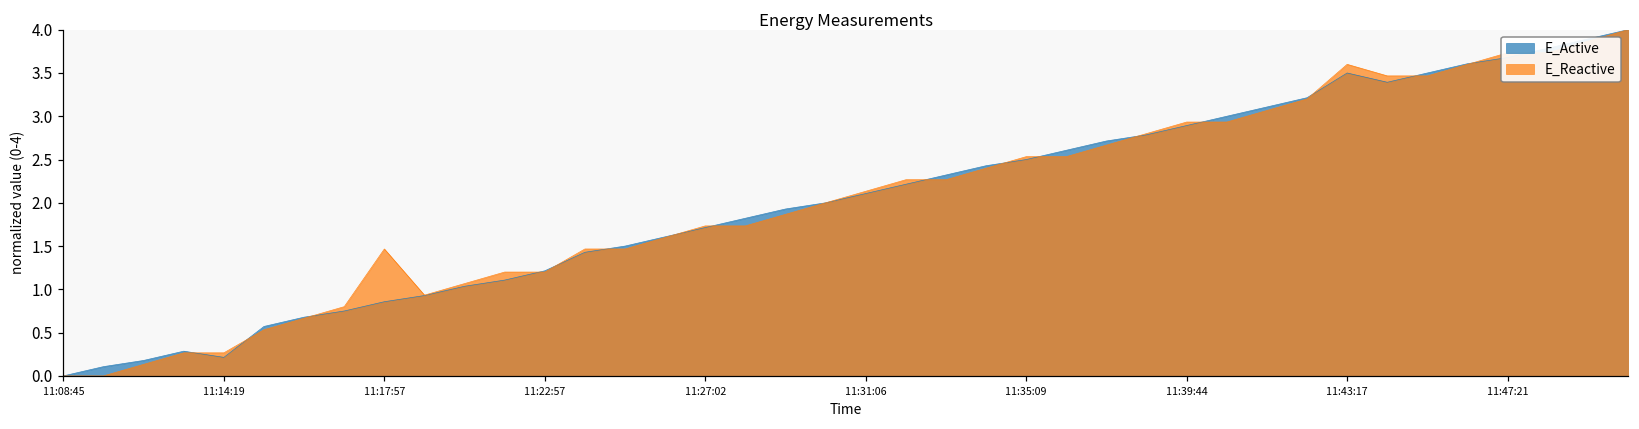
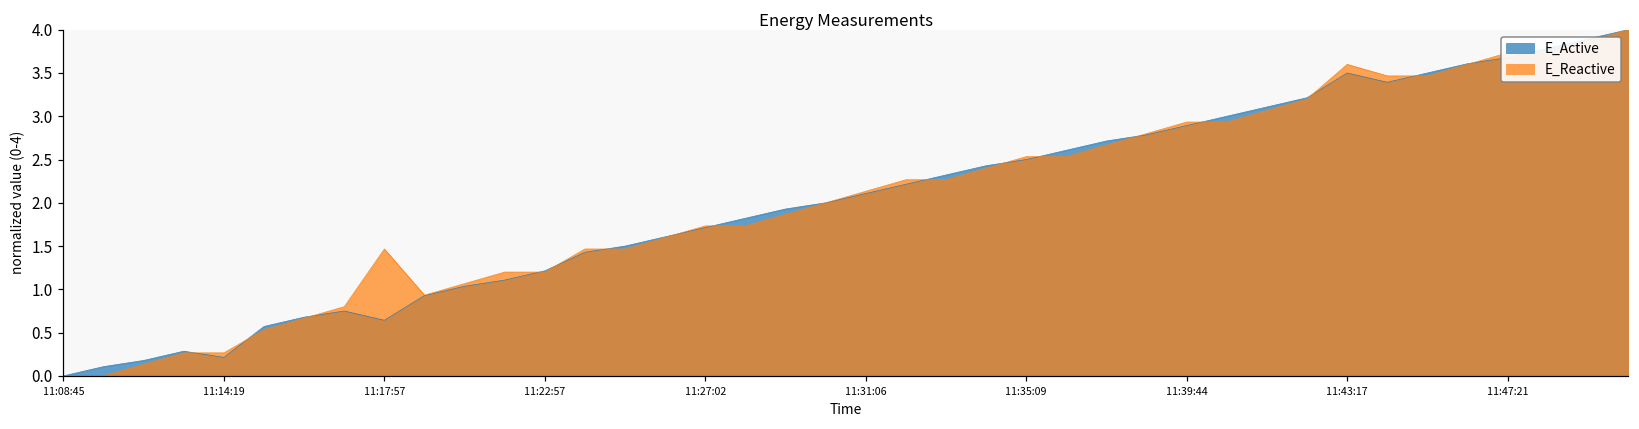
  {
    "E_Active": {
      "11:14:19": 0.2,
-     "11:17:57": 0.9,
+     "11:17:57": 0.6,
      "11:35:09": 2.5,
      "11:39:44": 2.9,
      "11:43:17": 3.5
    },
    "E_Reactive": {
      "11:14:19": 0.3,
      "11:17:57": 1.5,
      "11:35:09": 2.5,
      "11:39:44": 2.9,
      "11:43:17": 3.6
    }
  }
